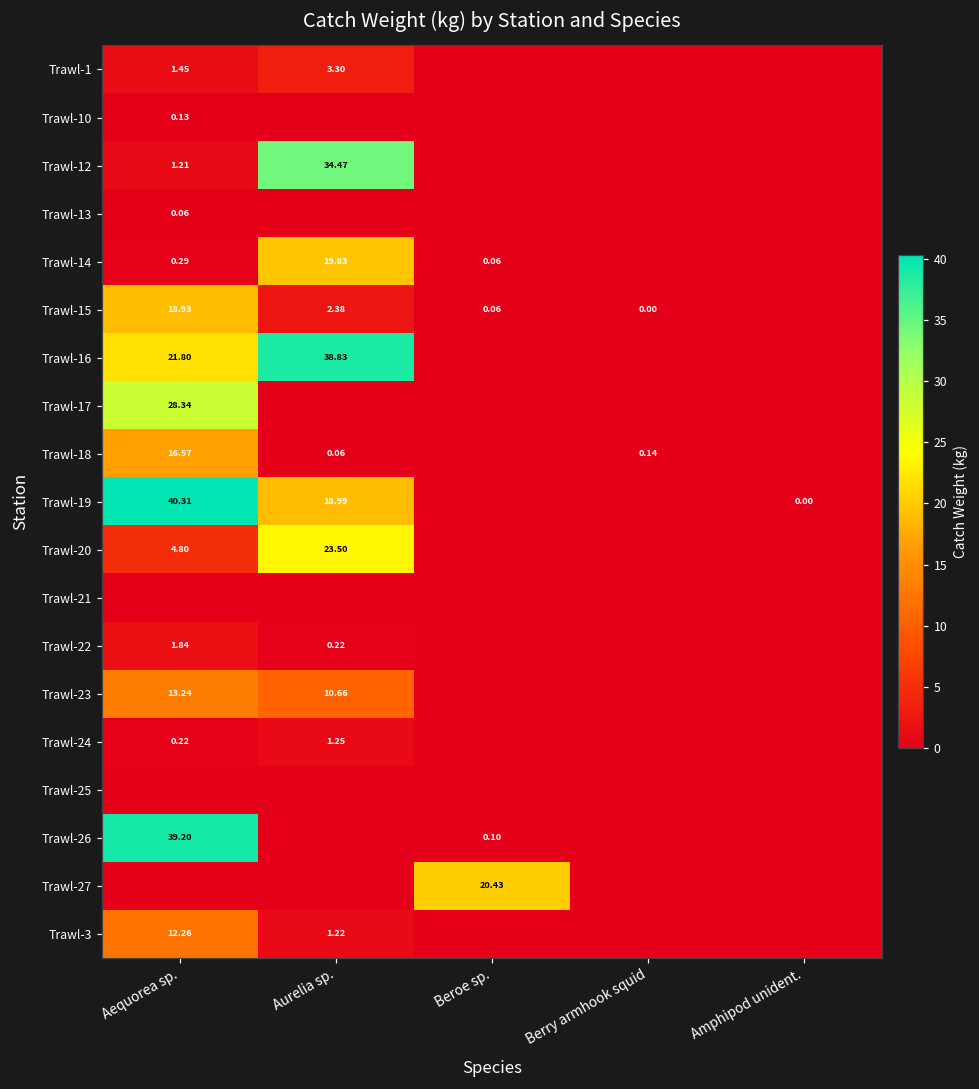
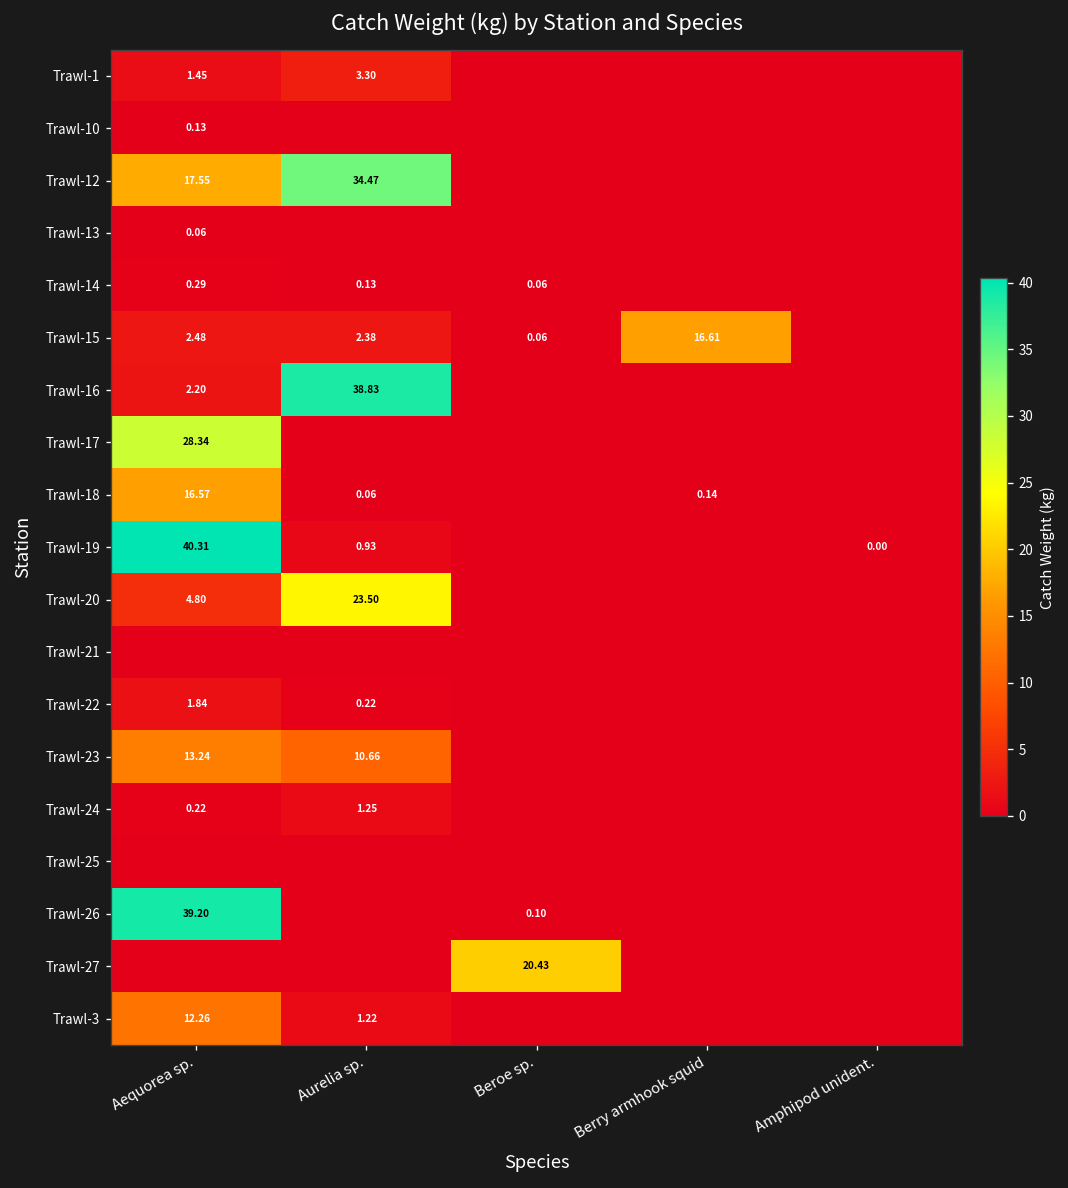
  {
    "Trawl-1": {
      "Aequorea sp.": 1.45,
      "Aurelia sp.": 3.30
    },
    "Trawl-10": {
      "Aequorea sp.": 0.13
    },
    "Trawl-12": {
-     "Aequorea sp.": 1.21,
+     "Aequorea sp.": 17.55,
      "Aurelia sp.": 34.47
    },
    "Trawl-13": {
      "Aequorea sp.": 0.06
    },
    "Trawl-14": {
      "Aequorea sp.": 0.29,
-     "Aurelia sp.": 19.83,
+     "Aurelia sp.": 0.13,
      "Beroe sp.": 0.06
    },
    "Trawl-15": {
-     "Aequorea sp.": 18.93,
+     "Aequorea sp.": 2.48,
      "Aurelia sp.": 2.38,
      "Beroe sp.": 0.06,
-     "Berry armhook squid": 0.00
+     "Berry armhook squid": 16.61
    },
    "Trawl-16": {
-     "Aequorea sp.": 21.80,
+     "Aequorea sp.": 2.20,
      "Aurelia sp.": 38.83
    },
    "Trawl-17": {
      "Aequorea sp.": 28.34
    },
    "Trawl-18": {
      "Aequorea sp.": 16.57,
      "Aurelia sp.": 0.06,
      "Berry armhook squid": 0.14
    },
    "Trawl-19": {
      "Aequorea sp.": 40.31,
-     "Aurelia sp.": 18.99,
+     "Aurelia sp.": 0.93,
      "Amphipod unident.": 0.00
    },
    "Trawl-20": {
      "Aequorea sp.": 4.80,
      "Aurelia sp.": 23.50
    },
    "Trawl-22": {
      "Aequorea sp.": 1.84,
      "Aurelia sp.": 0.22
    },
    "Trawl-23": {
      "Aequorea sp.": 13.24,
      "Aurelia sp.": 10.66
    },
    "Trawl-24": {
      "Aequorea sp.": 0.22,
      "Aurelia sp.": 1.25
    },
    "Trawl-26": {
      "Aequorea sp.": 39.20,
      "Beroe sp.": 0.10
    },
    "Trawl-27": {
      "Beroe sp.": 20.43
    },
    "Trawl-3": {
      "Aequorea sp.": 12.26,
      "Aurelia sp.": 1.22
    }
  }
